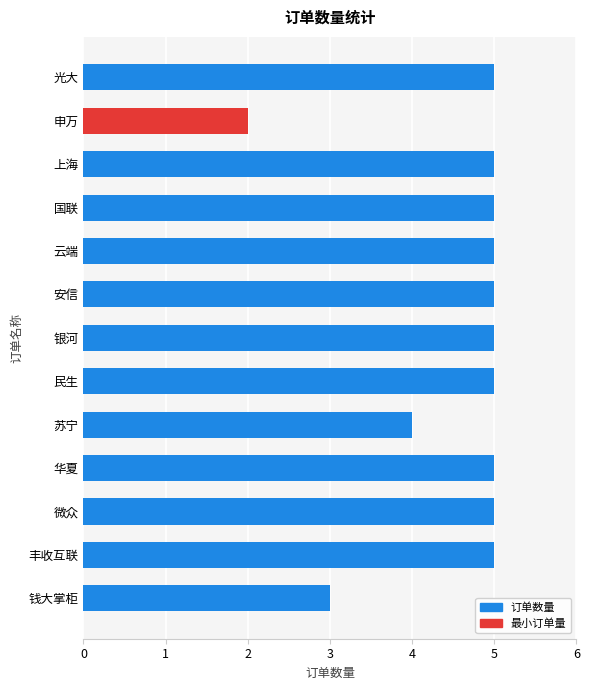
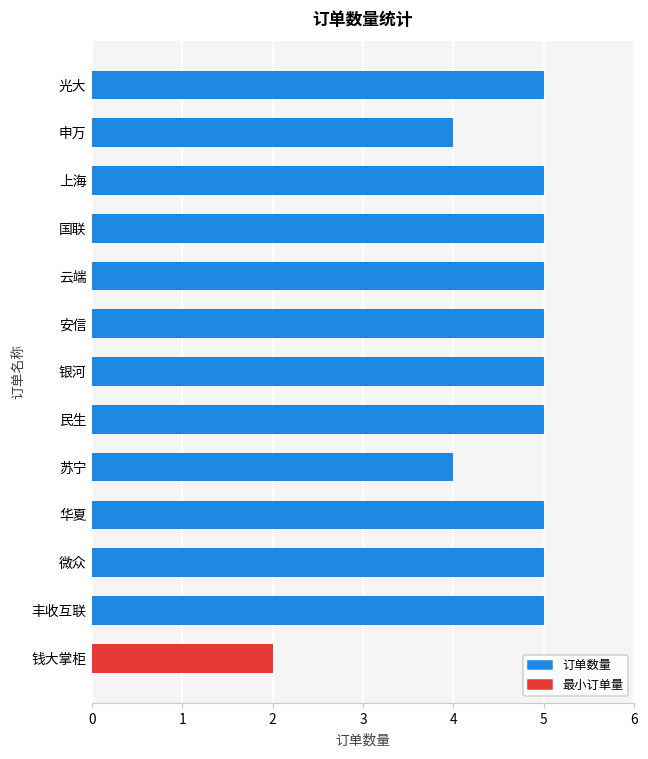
  {
    "光大": 5,
-   "申万": 2,
+   "申万": 4,
    "上海": 5,
    "国联": 5,
    "云端": 5,
    "安信": 5,
    "银河": 5,
    "民生": 5,
    "苏宁": 4,
    "华夏": 5,
    "微众": 5,
    "丰收互联": 5,
-   "钱大掌柜": 3
+   "钱大掌柜": 2
  }
